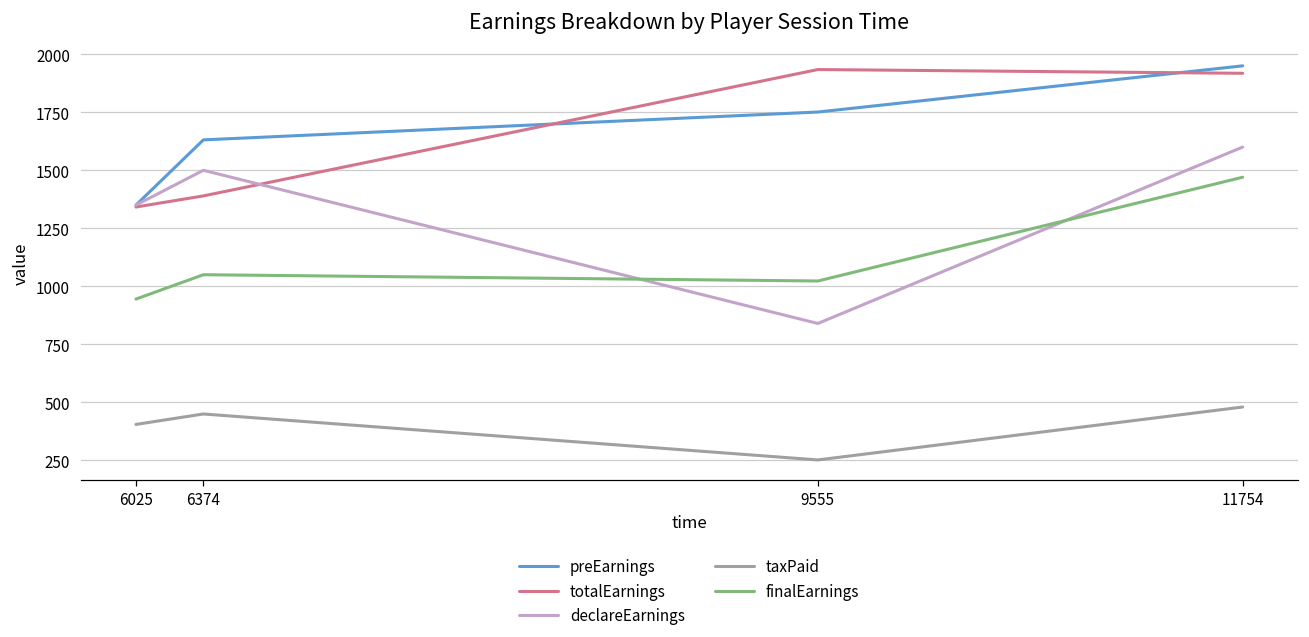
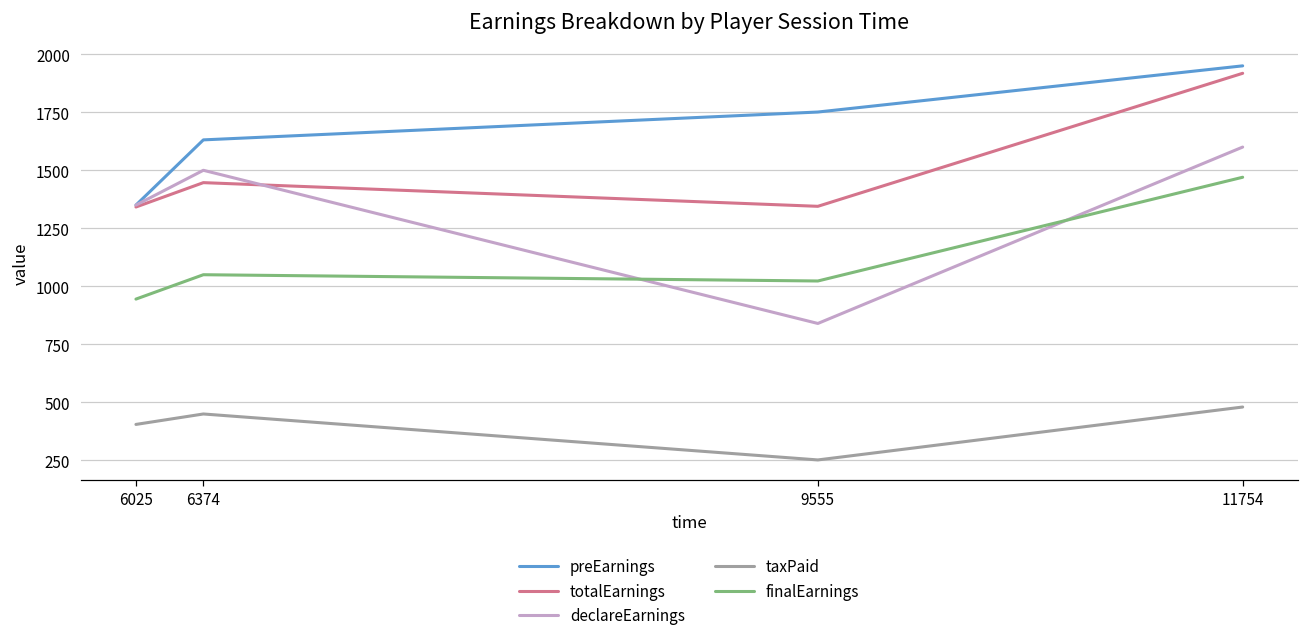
  {
    "preEarnings": {
      "6374": 1630,
      "9555": 1750,
      "11754": 1950
    },
    "totalEarnings": {
-     "6374": 1390,
-     "9555": 1930,
+     "6374": 1450,
+     "9555": 1340,
      "11754": 1920
    }
  }
